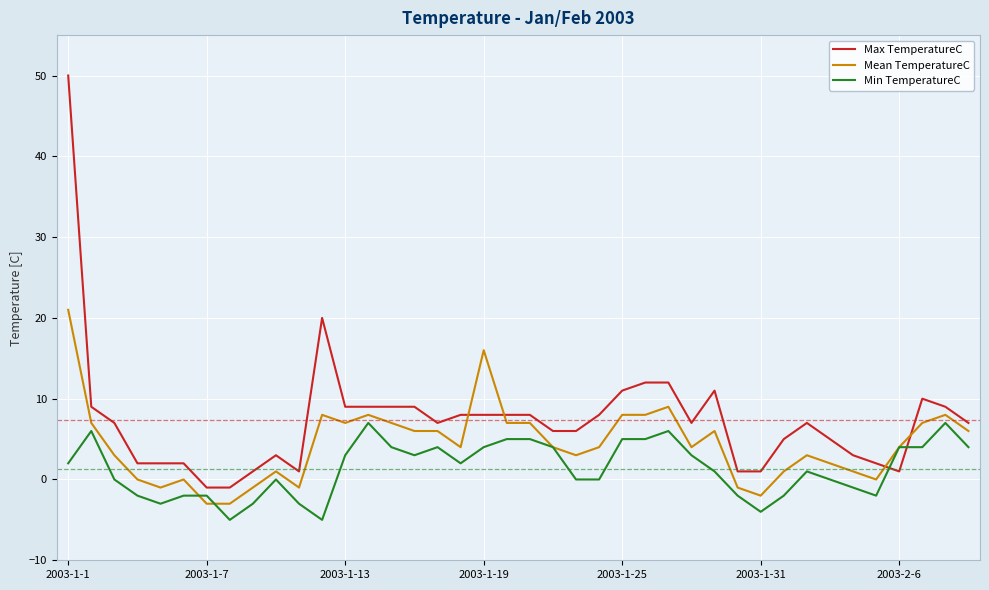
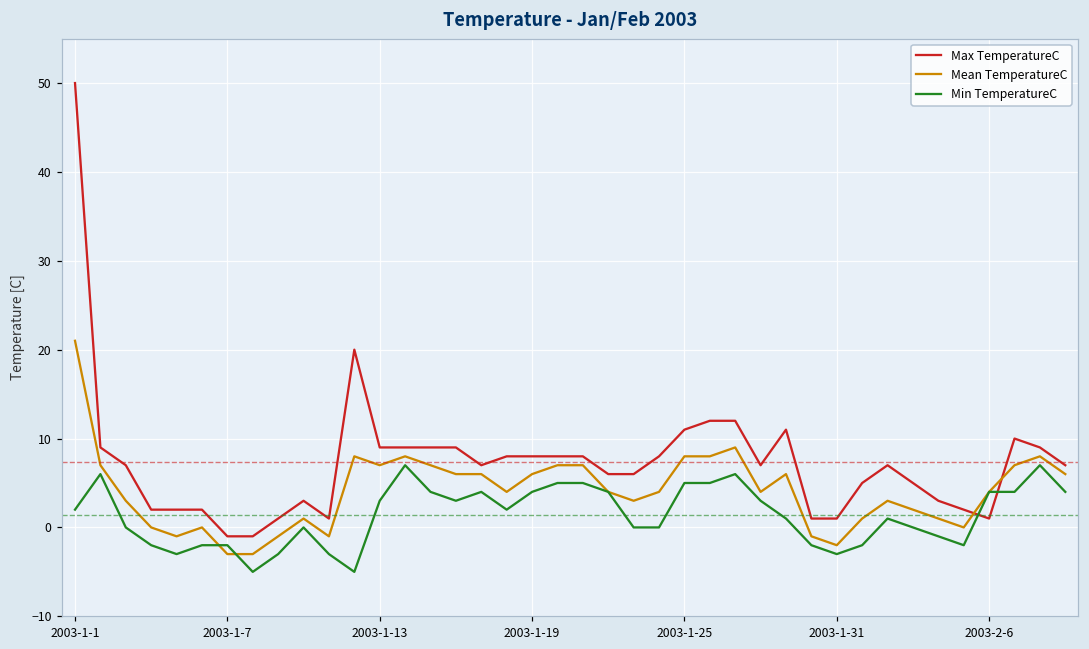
  {
    "Max TemperatureC": {
      "2003-1-1": 50,
      "2003-1-7": -1,
      "2003-1-13": 9,
      "2003-1-19": 8,
      "2003-1-25": 11,
      "2003-1-31": 1,
      "2003-2-6": 1
    },
    "Mean TemperatureC": {
      "2003-1-1": 21,
      "2003-1-7": -3,
      "2003-1-13": 7,
-     "2003-1-19": 16,
+     "2003-1-19": 6,
      "2003-1-25": 8,
      "2003-1-31": -2
    },
    "Min TemperatureC": {
      "2003-1-1": 2,
      "2003-1-7": -2,
      "2003-1-13": 3,
      "2003-1-19": 4,
      "2003-1-25": 5,
-     "2003-1-31": -4
+     "2003-1-31": -3
    }
  }
